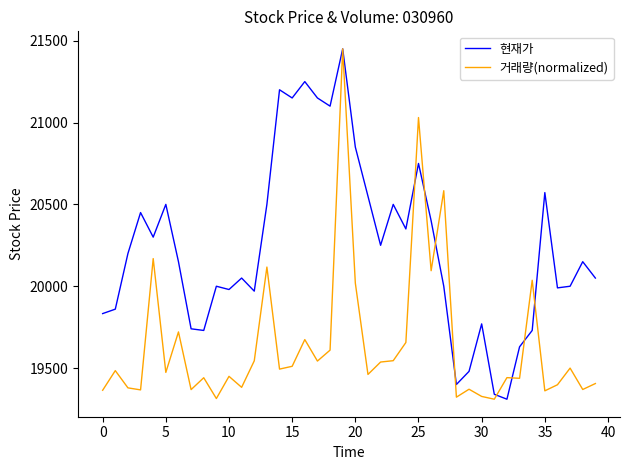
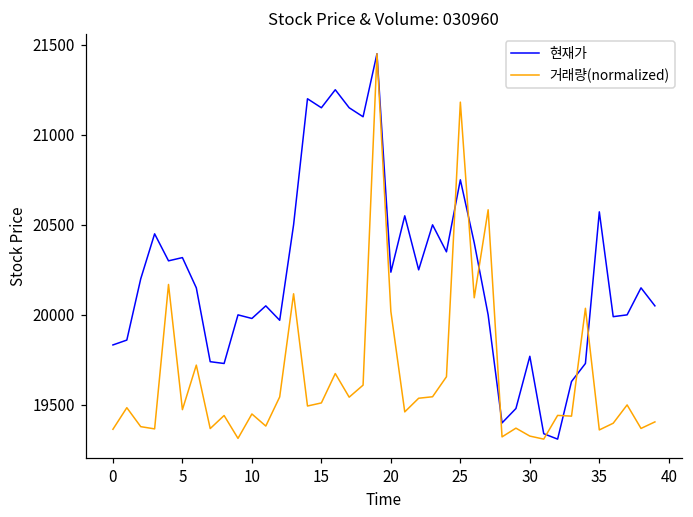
  {
    "현재가": {
      "0": 19830,
-     "5": 20500,
+     "5": 20320,
      "10": 19980,
      "15": 21150,
-     "20": 20850,
+     "20": 20240,
      "25": 20750,
      "30": 19770,
      "35": 20570
    },
    "거래량(normalized)": {
      "0": 19360,
      "5": 19470,
      "10": 19450,
      "15": 19510,
      "20": 20020,
-     "25": 21030,
+     "25": 21180,
      "30": 19330,
      "35": 19360
    }
  }
